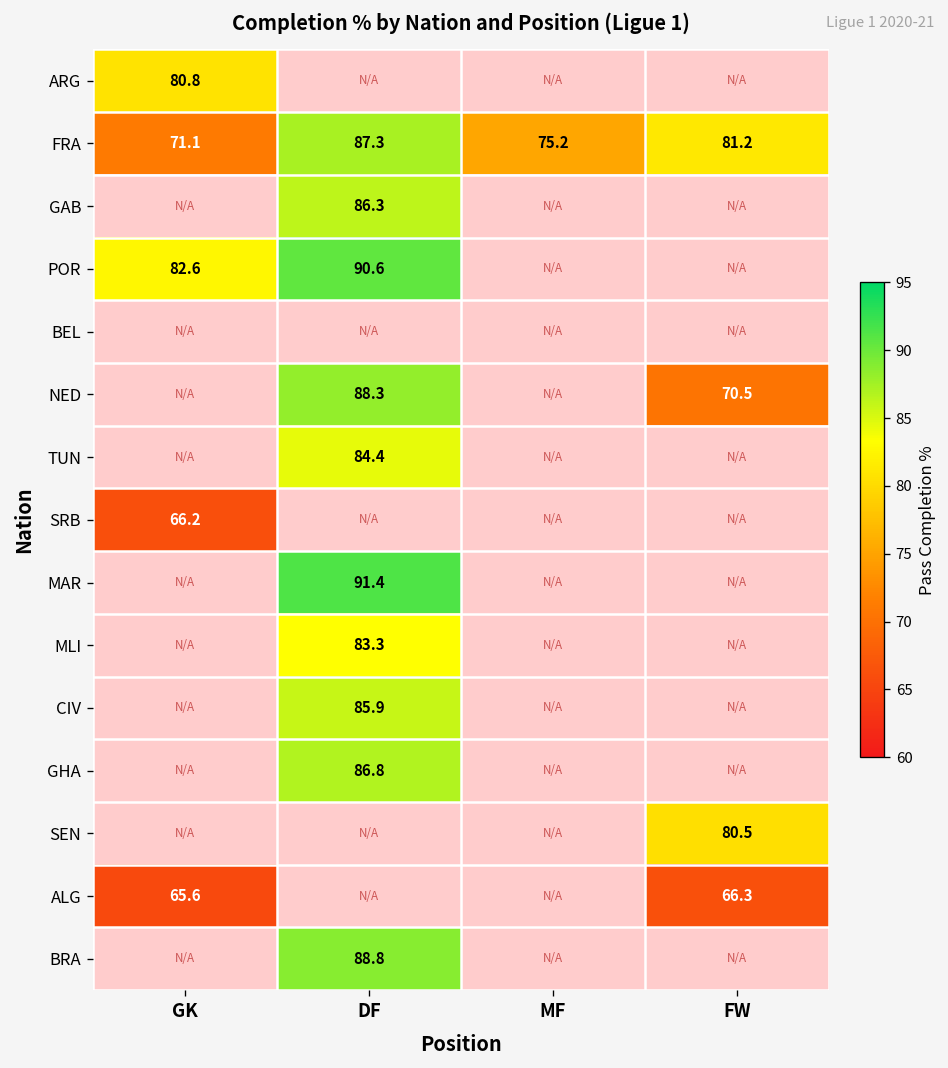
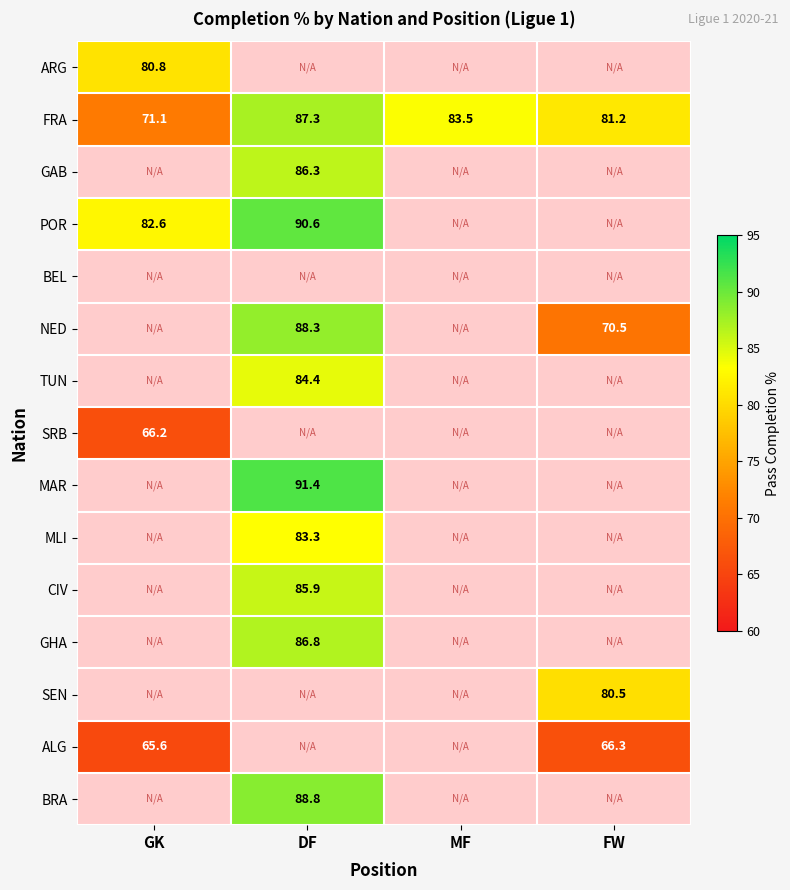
  {
    "ARG": {
      "GK": 80.8
    },
    "FRA": {
      "GK": 71.1,
      "DF": 87.3,
-     "MF": 75.2,
+     "MF": 83.5,
      "FW": 81.2
    },
    "GAB": {
      "DF": 86.3
    },
    "POR": {
      "GK": 82.6,
      "DF": 90.6
    },
    "NED": {
      "DF": 88.3,
      "FW": 70.5
    },
    "TUN": {
      "DF": 84.4
    },
    "SRB": {
      "GK": 66.2
    },
    "MAR": {
      "DF": 91.4
    },
    "MLI": {
      "DF": 83.3
    },
    "CIV": {
      "DF": 85.9
    },
    "GHA": {
      "DF": 86.8
    },
    "SEN": {
      "FW": 80.5
    },
    "ALG": {
      "GK": 65.6,
      "FW": 66.3
    },
    "BRA": {
      "DF": 88.8
    }
  }
